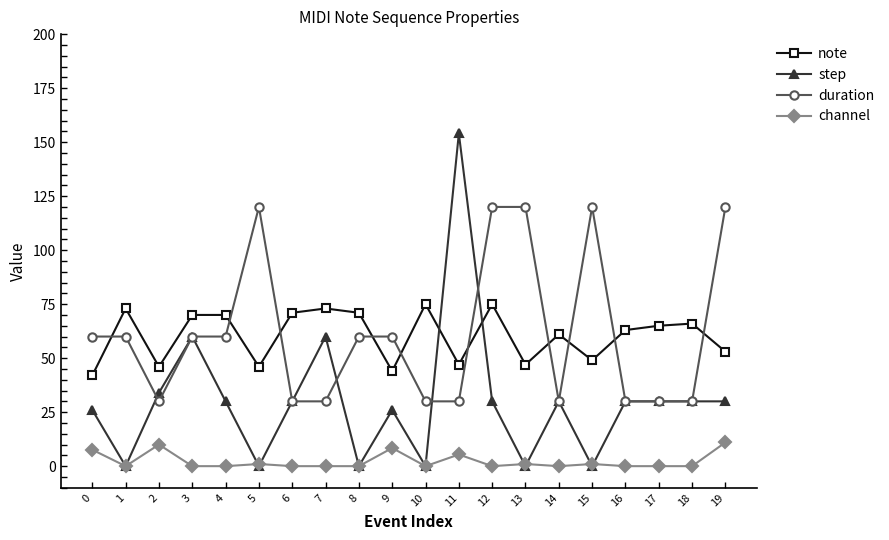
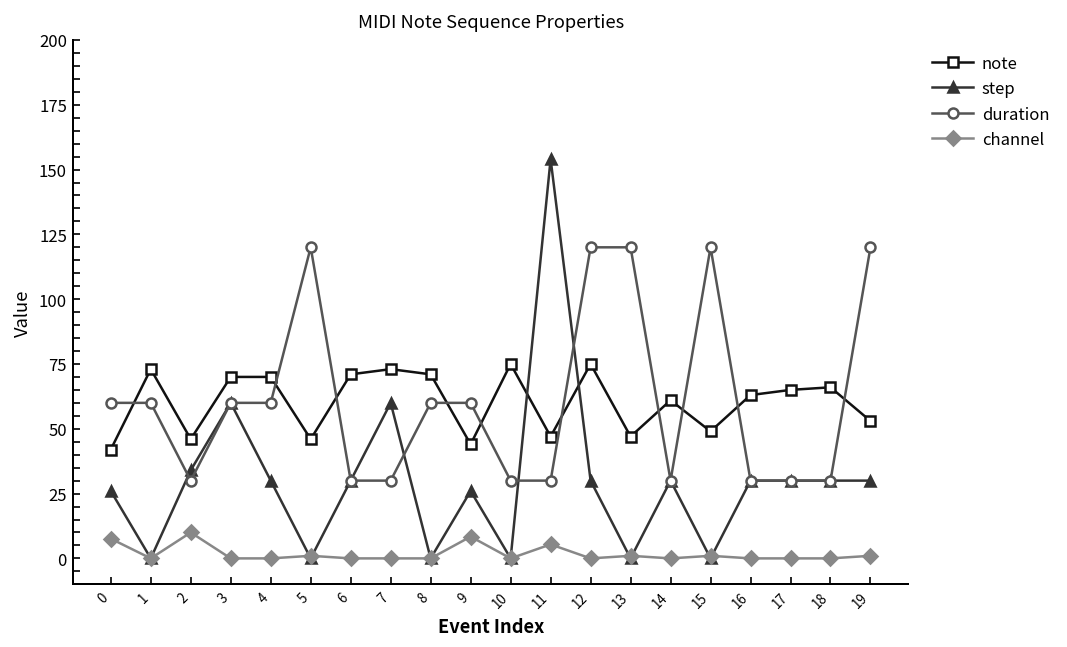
  {
    "channel": {
      "0": 8,
      "2": 10,
      "3": 0,
      "4": 0,
      "6": 0,
      "7": 0,
      "9": 8,
      "11": 5,
      "12": 0,
      "14": 0,
      "16": 0,
      "17": 0,
      "18": 0,
-     "19": 11
+     "19": 1
    }
  }
